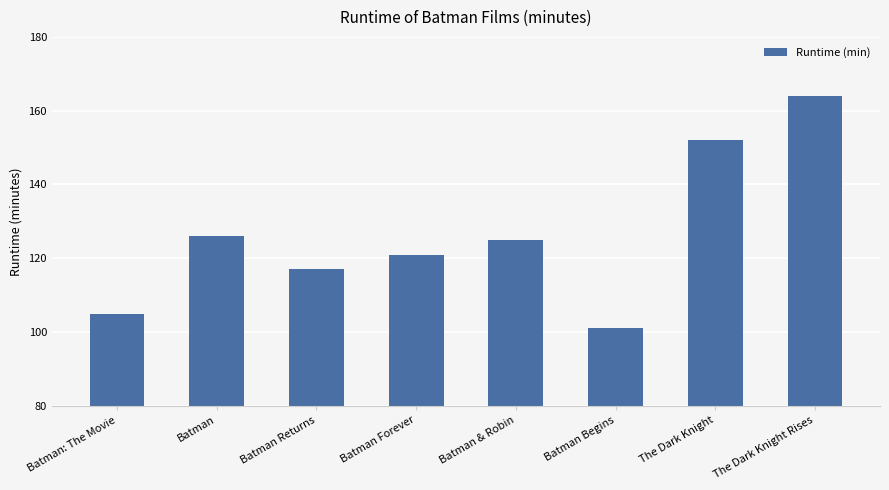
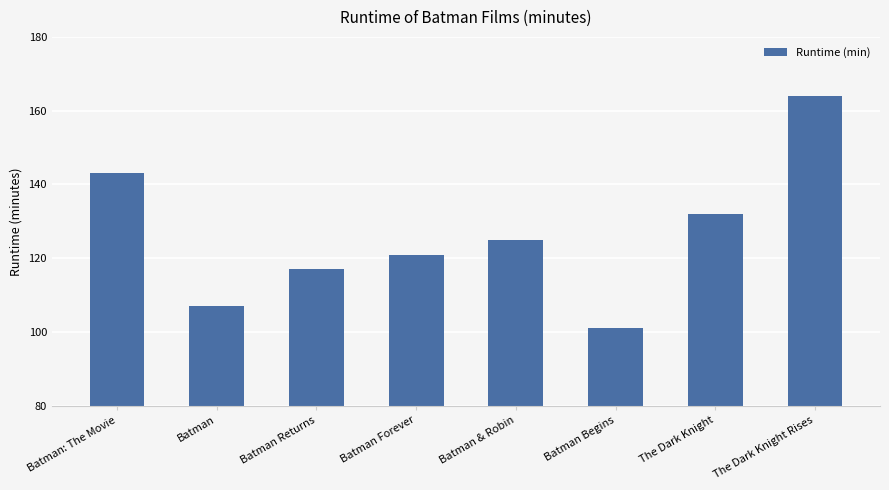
  {
-   "Batman: The Movie": 105,
-   "Batman": 126,
+   "Batman: The Movie": 143,
+   "Batman": 107,
    "Batman Returns": 117,
    "Batman Forever": 121,
    "Batman & Robin": 125,
    "Batman Begins": 101,
-   "The Dark Knight": 152,
+   "The Dark Knight": 132,
    "The Dark Knight Rises": 164
  }
